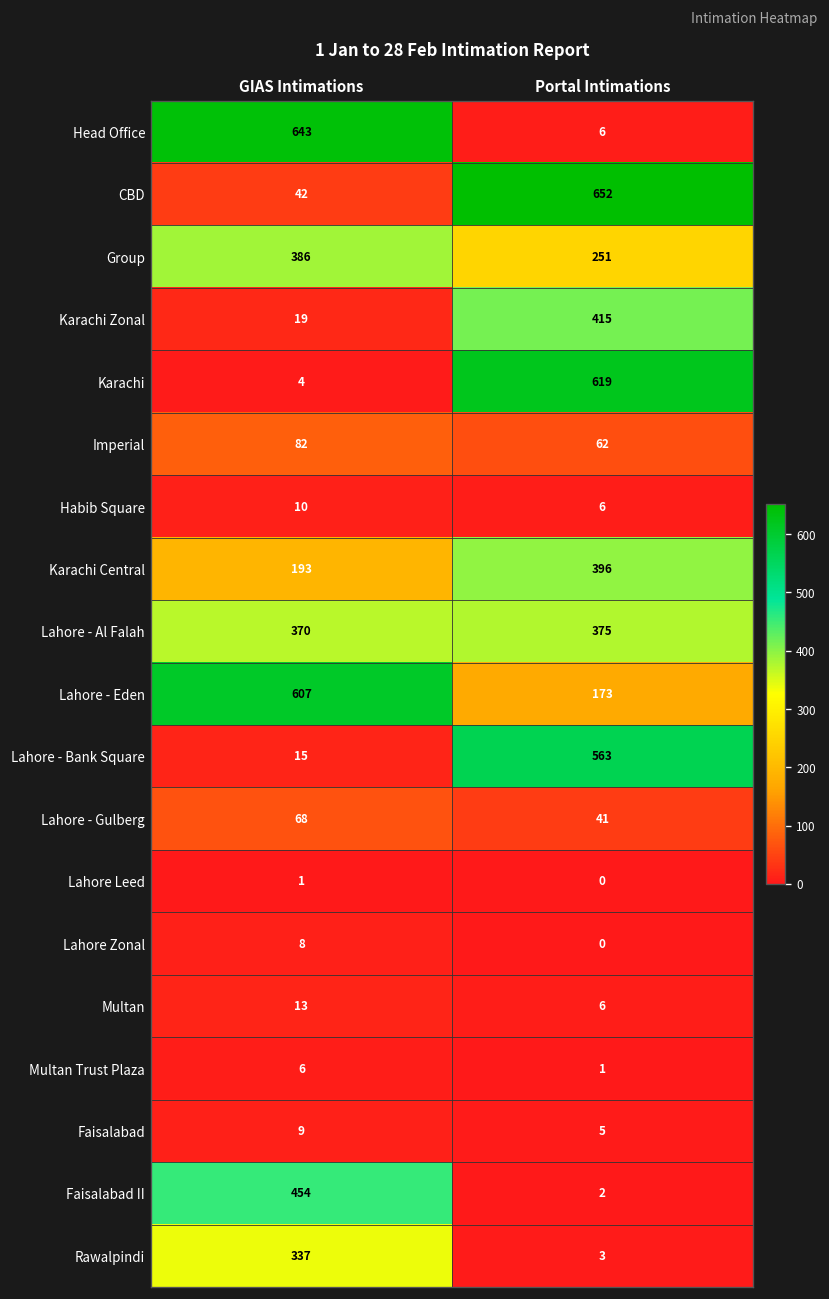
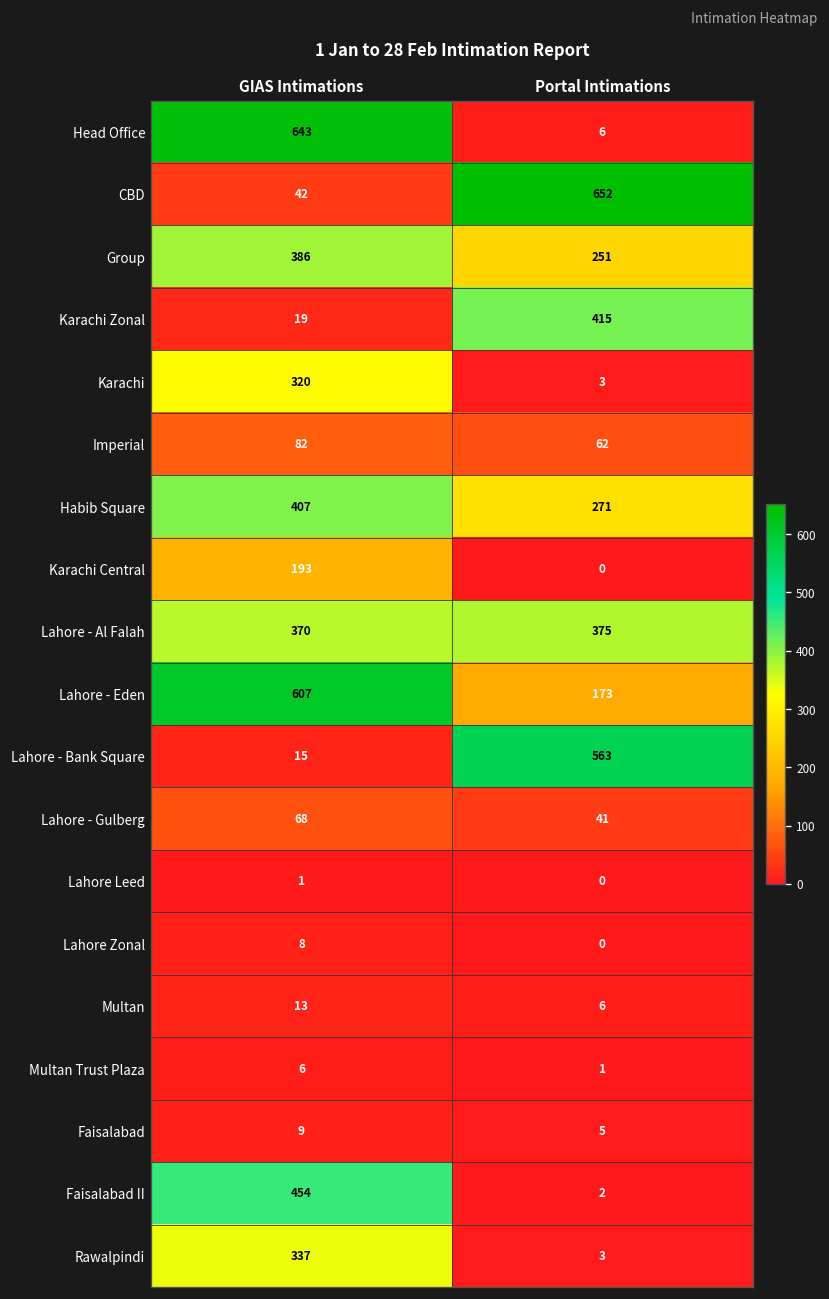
  {
    "Head Office": {
      "GIAS Intimations": 643,
      "Portal Intimations": 6
    },
    "CBD": {
      "GIAS Intimations": 42,
      "Portal Intimations": 652
    },
    "Group": {
      "GIAS Intimations": 386,
      "Portal Intimations": 251
    },
    "Karachi Zonal": {
      "GIAS Intimations": 19,
      "Portal Intimations": 415
    },
    "Karachi": {
-     "GIAS Intimations": 4,
-     "Portal Intimations": 619
+     "GIAS Intimations": 320,
+     "Portal Intimations": 3
    },
    "Imperial": {
      "GIAS Intimations": 82,
      "Portal Intimations": 62
    },
    "Habib Square": {
-     "GIAS Intimations": 10,
-     "Portal Intimations": 6
+     "GIAS Intimations": 407,
+     "Portal Intimations": 271
    },
    "Karachi Central": {
      "GIAS Intimations": 193,
-     "Portal Intimations": 396
+     "Portal Intimations": 0
    },
    "Lahore - Al Falah": {
      "GIAS Intimations": 370,
      "Portal Intimations": 375
    },
    "Lahore - Eden": {
      "GIAS Intimations": 607,
      "Portal Intimations": 173
    },
    "Lahore - Bank Square": {
      "GIAS Intimations": 15,
      "Portal Intimations": 563
    },
    "Lahore - Gulberg": {
      "GIAS Intimations": 68,
      "Portal Intimations": 41
    },
    "Lahore Leed": {
      "GIAS Intimations": 1,
      "Portal Intimations": 0
    },
    "Lahore Zonal": {
      "GIAS Intimations": 8,
      "Portal Intimations": 0
    },
    "Multan": {
      "GIAS Intimations": 13,
      "Portal Intimations": 6
    },
    "Multan Trust Plaza": {
      "GIAS Intimations": 6,
      "Portal Intimations": 1
    },
    "Faisalabad": {
      "GIAS Intimations": 9,
      "Portal Intimations": 5
    },
    "Faisalabad II": {
      "GIAS Intimations": 454,
      "Portal Intimations": 2
    },
    "Rawalpindi": {
      "GIAS Intimations": 337,
      "Portal Intimations": 3
    }
  }
